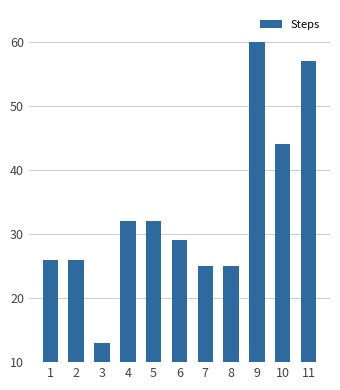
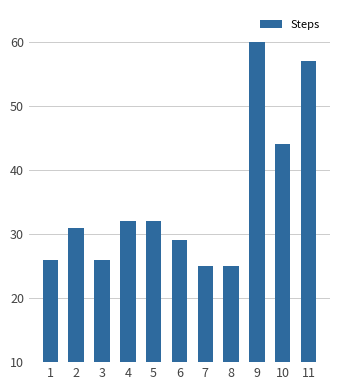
  {
    "1": 26,
-   "2": 26,
-   "3": 13,
+   "2": 31,
+   "3": 26,
    "4": 32,
    "5": 32,
    "6": 29,
    "7": 25,
    "8": 25,
    "9": 60,
    "10": 44,
    "11": 57
  }
